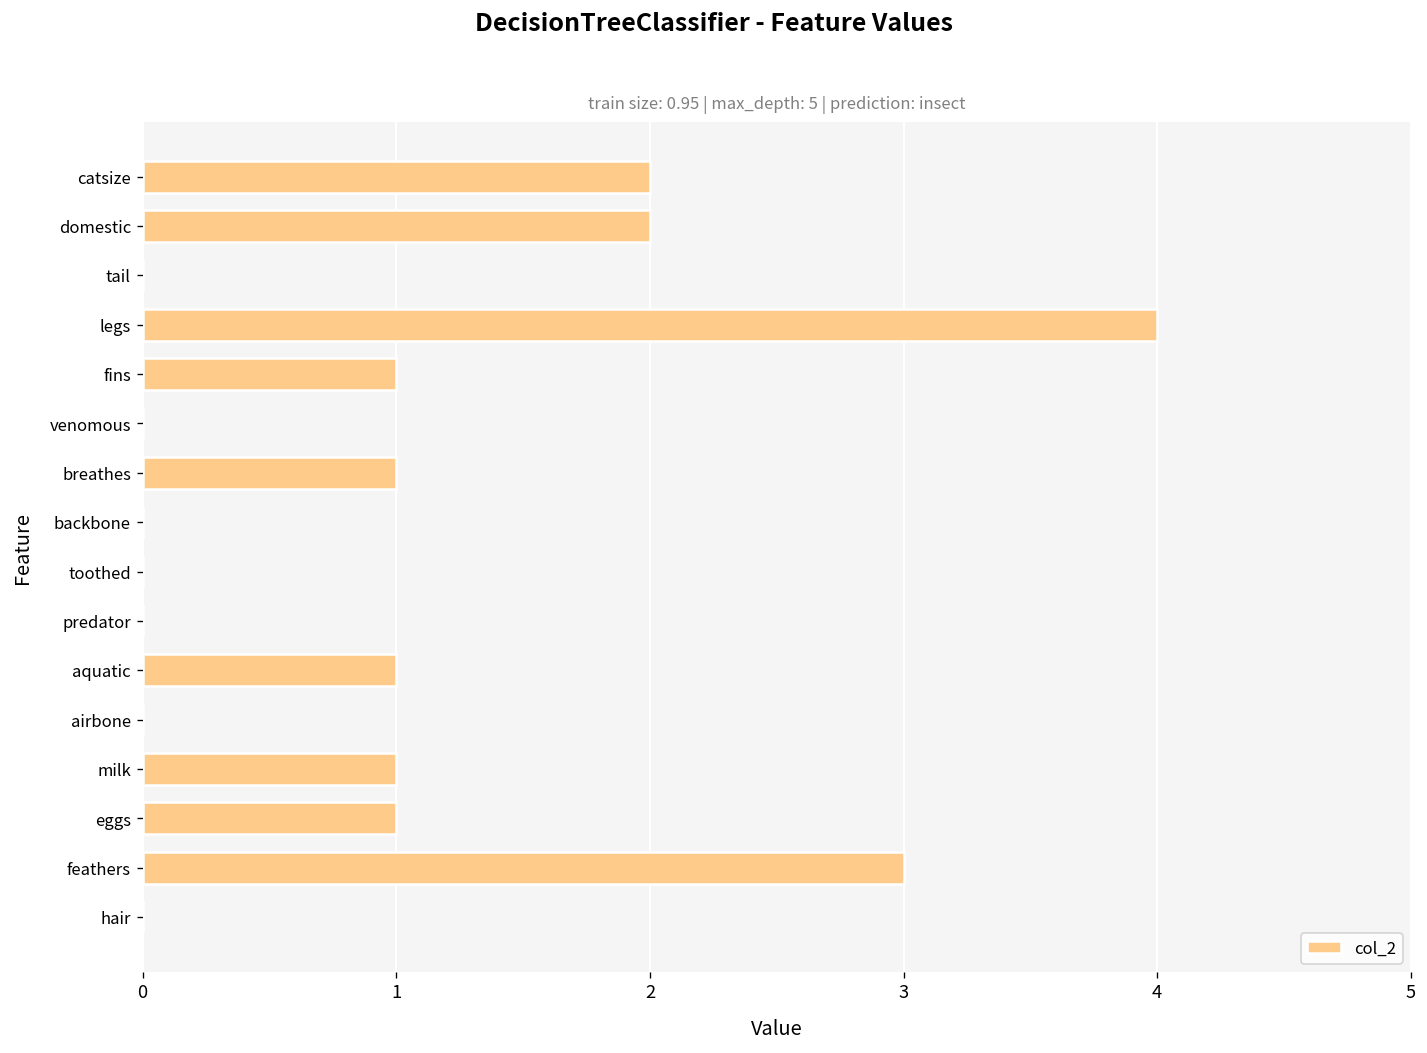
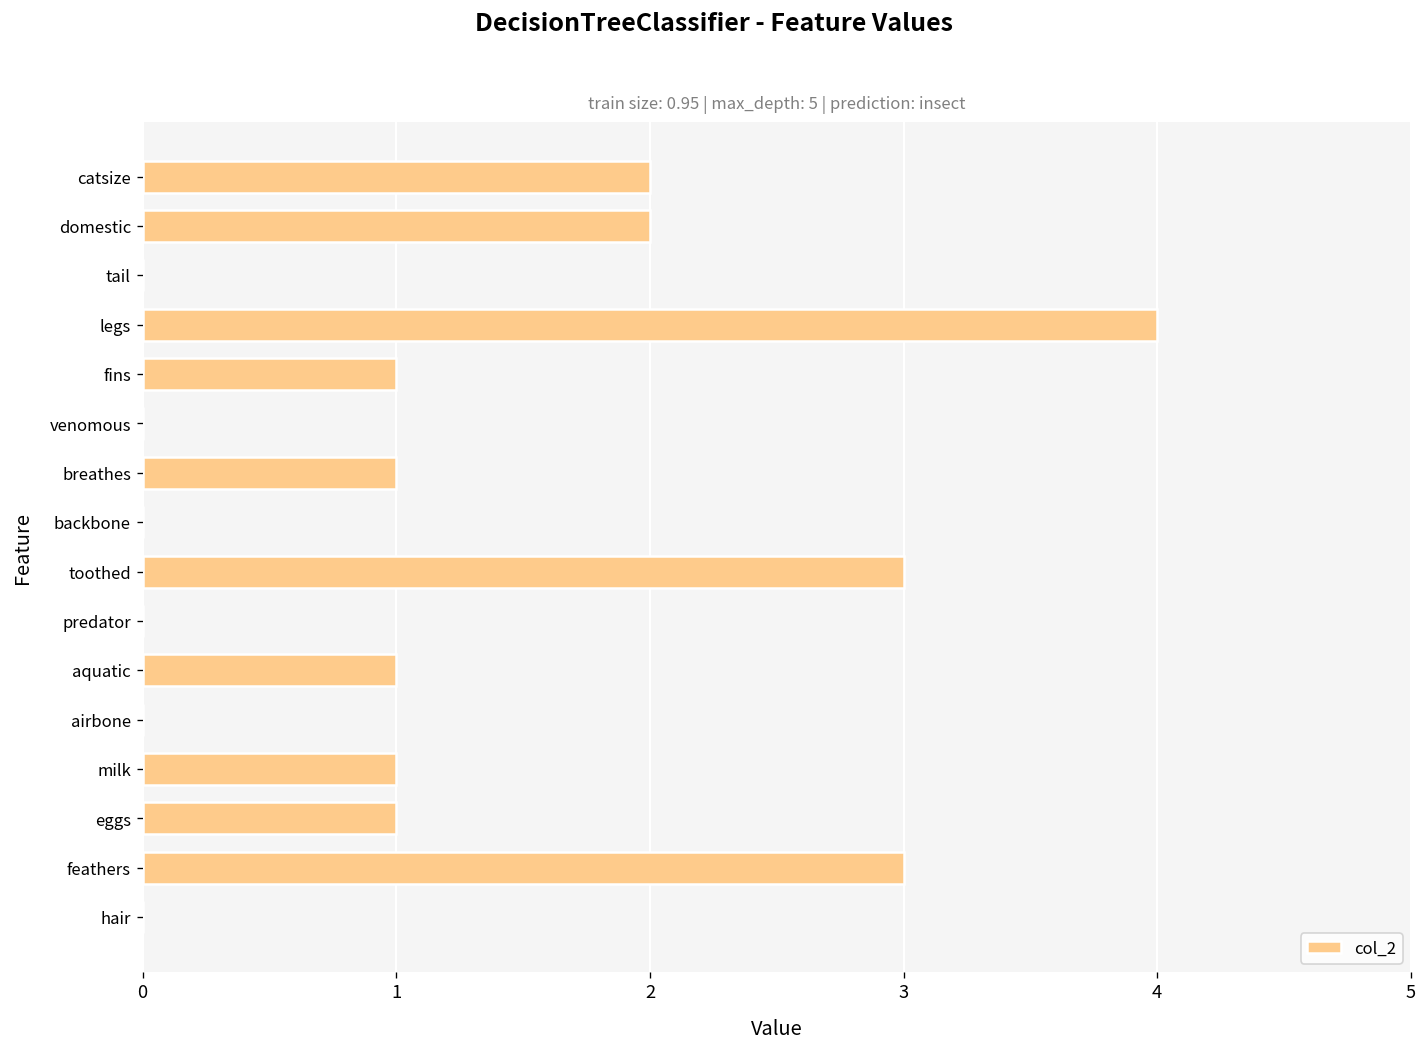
  {
    "catsize": 2,
    "domestic": 2,
    "tail": 0,
    "legs": 4,
    "fins": 1,
    "venomous": 0,
    "breathes": 1,
    "backbone": 0,
-   "toothed": 0,
+   "toothed": 3,
    "predator": 0,
    "aquatic": 1,
    "airbone": 0,
    "milk": 1,
    "eggs": 1,
    "feathers": 3,
    "hair": 0
  }
